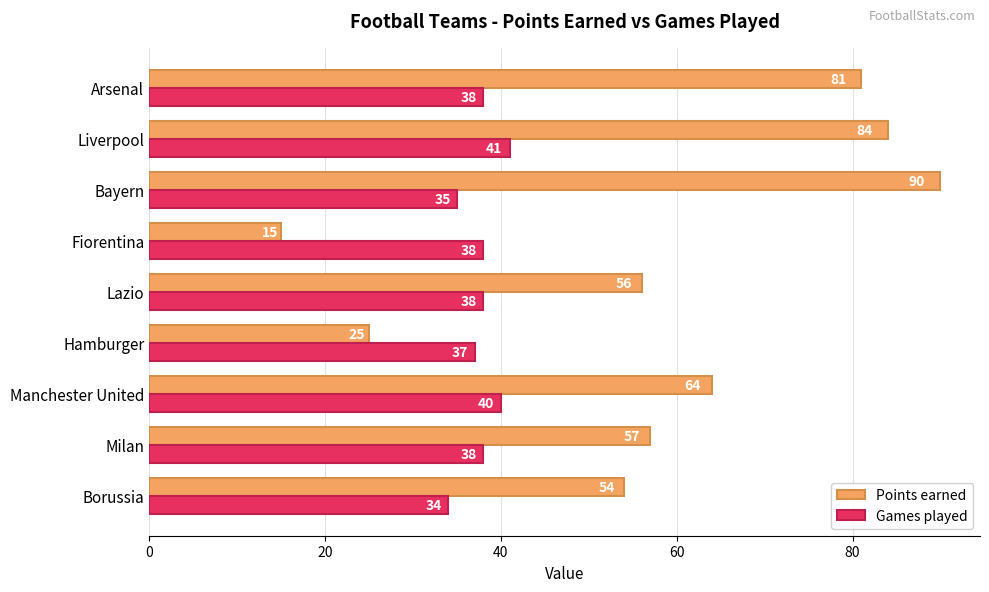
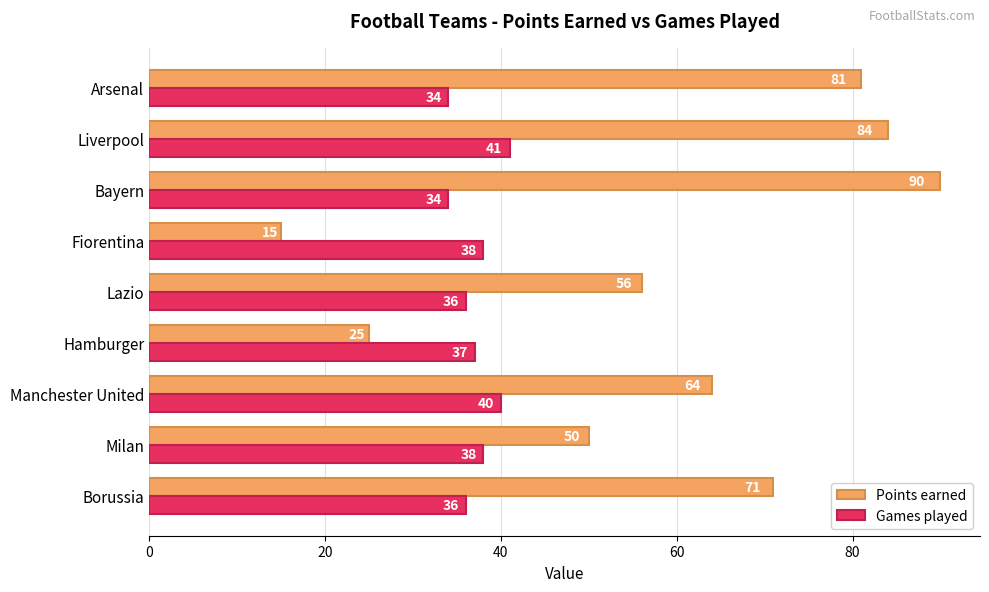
  {
    "Points earned": {
      "Arsenal": 81,
      "Liverpool": 84,
      "Bayern": 90,
      "Fiorentina": 15,
      "Lazio": 56,
      "Hamburger": 25,
      "Manchester United": 64,
-     "Milan": 57,
-     "Borussia": 54
+     "Milan": 50,
+     "Borussia": 71
    },
    "Games played": {
-     "Arsenal": 38,
+     "Arsenal": 34,
      "Liverpool": 41,
-     "Bayern": 35,
+     "Bayern": 34,
      "Fiorentina": 38,
-     "Lazio": 38,
+     "Lazio": 36,
      "Hamburger": 37,
      "Manchester United": 40,
      "Milan": 38,
-     "Borussia": 34
+     "Borussia": 36
    }
  }
